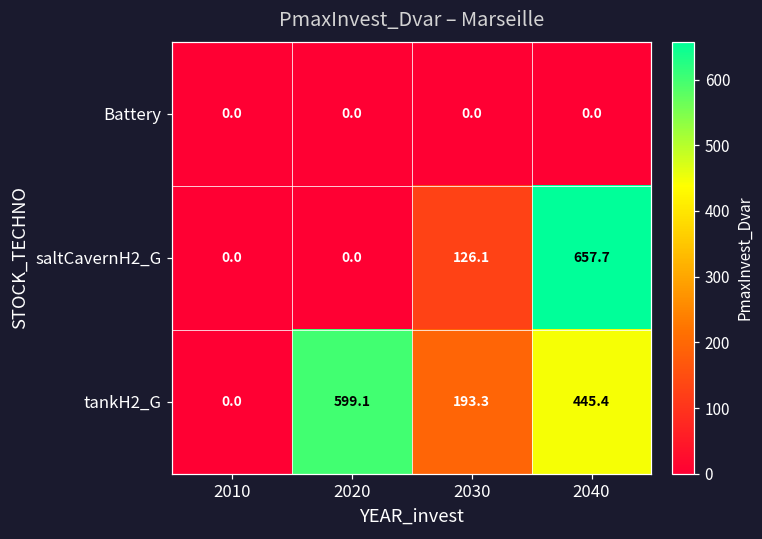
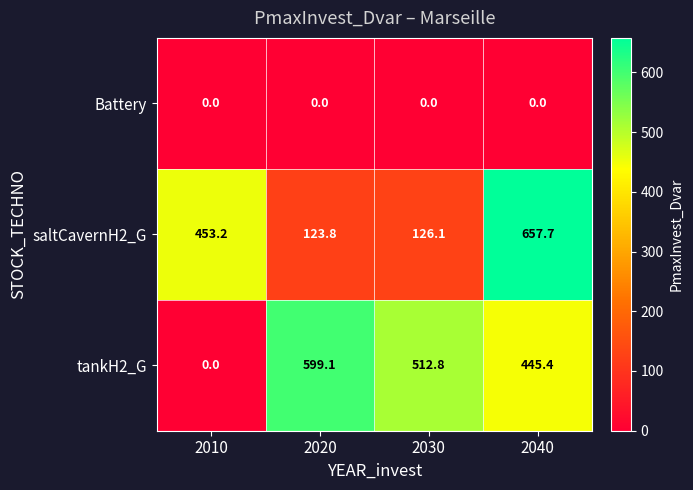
  {
    "Battery": {
      "2010": 0.0,
      "2020": 0.0,
      "2030": 0.0,
      "2040": 0.0
    },
    "saltCavernH2_G": {
-     "2010": 0.0,
-     "2020": 0.0,
+     "2010": 453.2,
+     "2020": 123.8,
      "2030": 126.1,
      "2040": 657.7
    },
    "tankH2_G": {
      "2010": 0.0,
      "2020": 599.1,
-     "2030": 193.3,
+     "2030": 512.8,
      "2040": 445.4
    }
  }
